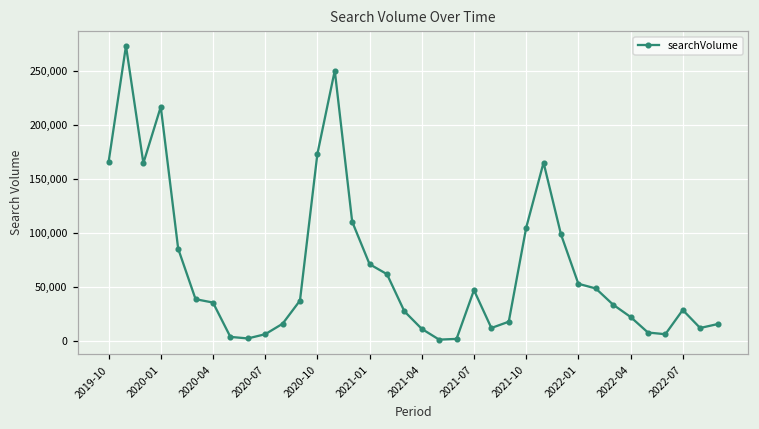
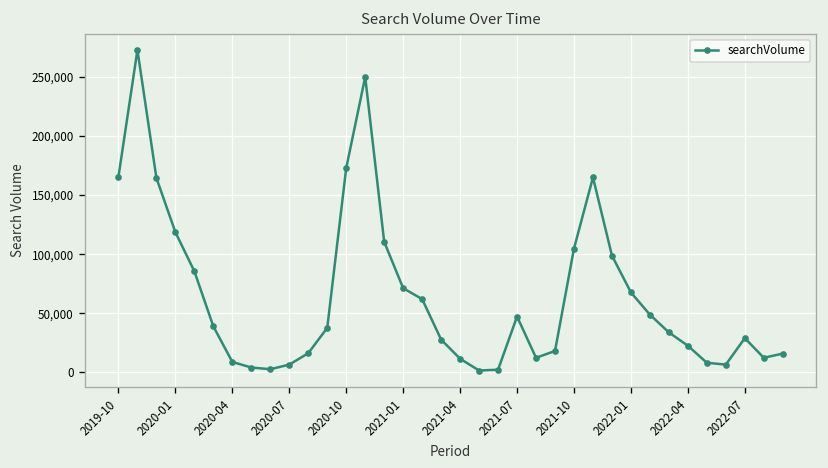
  {
    "2019-10": "170,000",
-   "2020-01": "220,000",
-   "2020-04": "40,000",
+   "2020-01": "120,000",
+   "2020-04": "10,000",
    "2020-07": "10,000",
    "2020-10": "170,000",
    "2021-01": "70,000",
    "2021-04": "10,000",
    "2021-07": "50,000",
    "2021-10": "100,000",
-   "2022-01": "50,000",
+   "2022-01": "70,000",
    "2022-04": "20,000",
    "2022-07": "30,000"
  }
